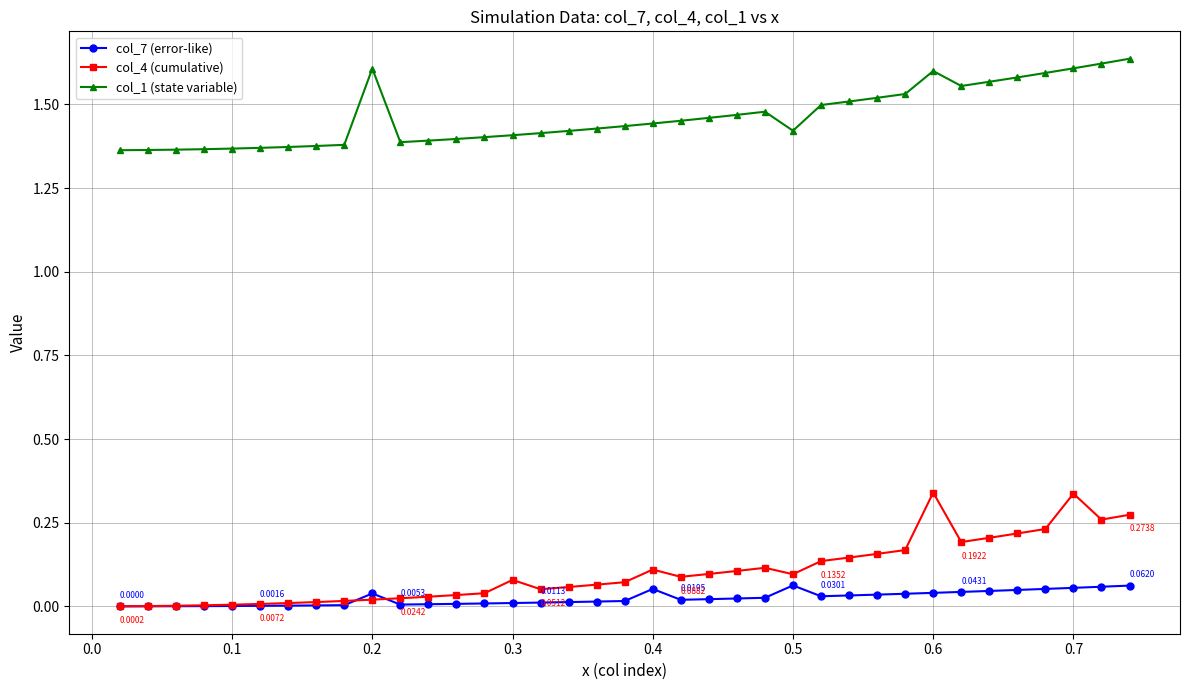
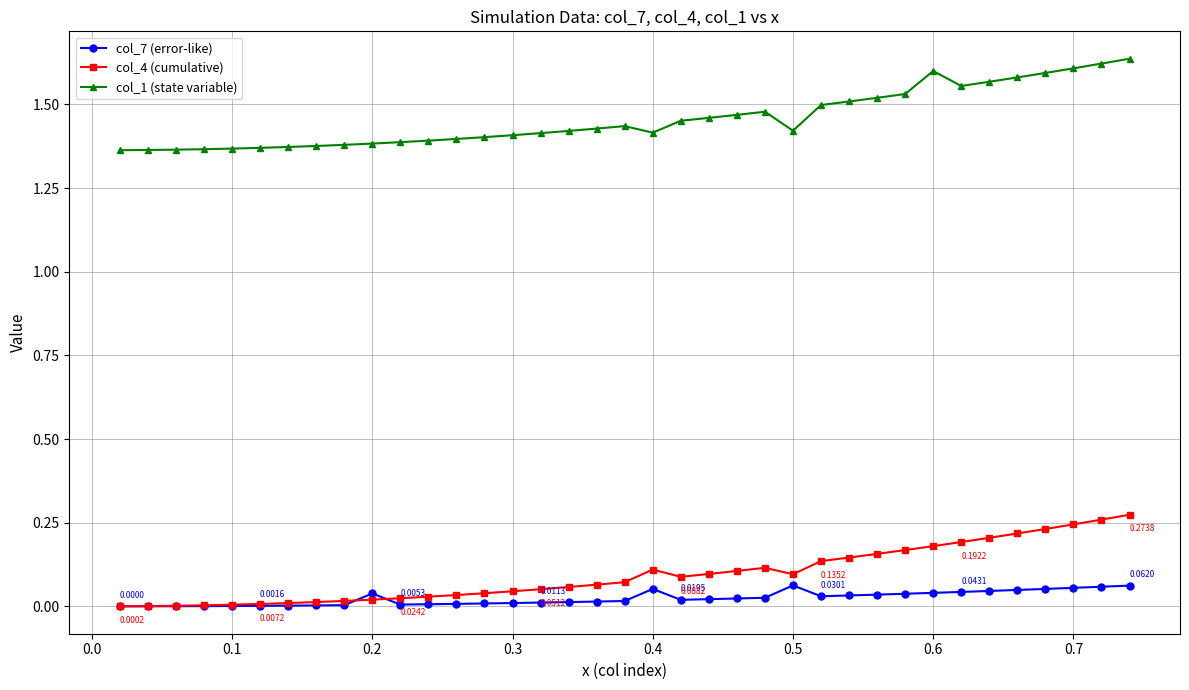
  {
    "col_7 (error-like)": {
      "0.2": 0.04,
      "0.3": 0.01,
      "0.4": 0.05,
      "0.5": 0.06,
      "0.6": 0.04,
      "0.7": 0.06
    },
    "col_4 (cumulative)": {
      "0.2": 0.02,
-     "0.3": 0.08,
+     "0.3": 0.05,
      "0.4": 0.11,
      "0.5": 0.10,
-     "0.6": 0.34,
-     "0.7": 0.34
+     "0.6": 0.18,
+     "0.7": 0.25
    },
    "col_1 (state variable)": {
      "0.1": 1.37,
-     "0.2": 1.61,
+     "0.2": 1.38,
      "0.3": 1.41,
-     "0.4": 1.44,
+     "0.4": 1.42,
      "0.5": 1.42,
      "0.6": 1.60,
      "0.7": 1.61
    }
  }
